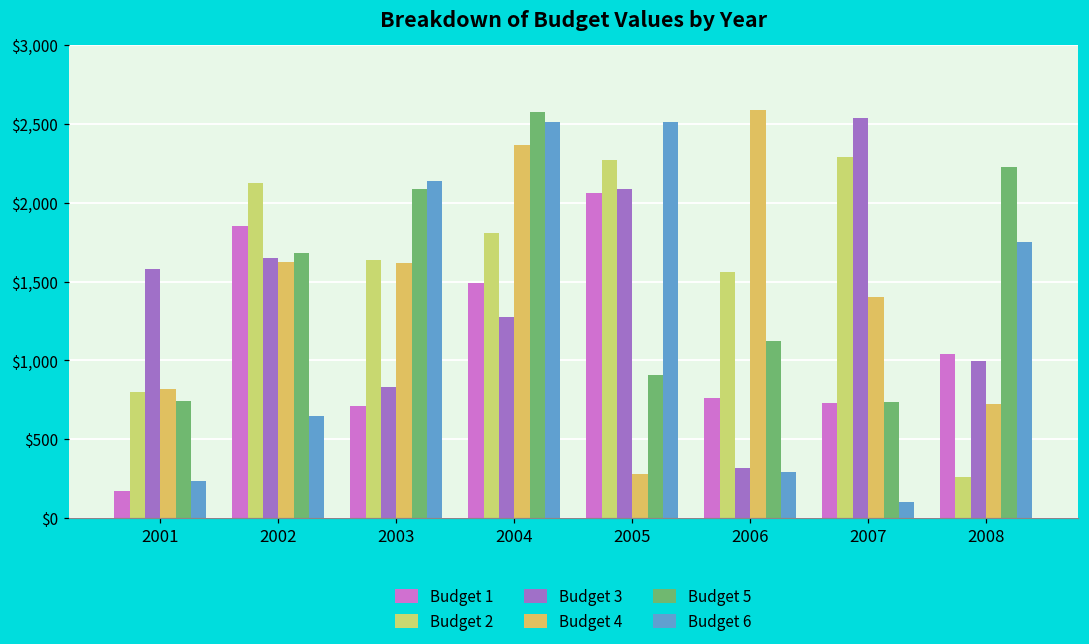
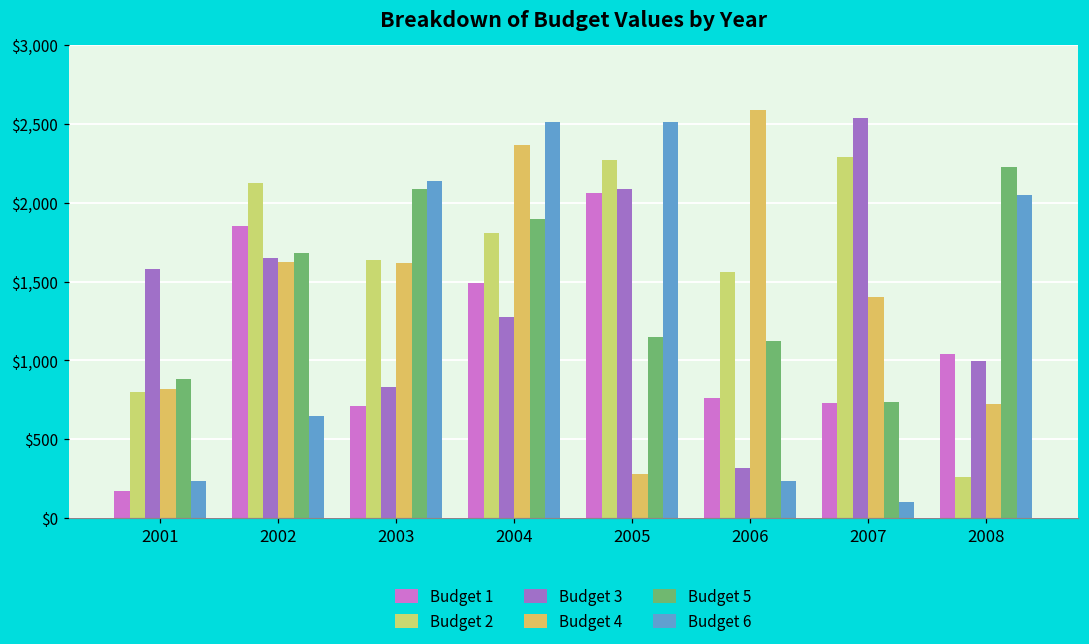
  {
    "Budget 5": {
-     "2001": "$750",
+     "2001": "$880",
      "2002": "$1,680",
      "2003": "$2,090",
-     "2004": "$2,570",
-     "2005": "$910",
+     "2004": "$1,900",
+     "2005": "$1,150",
      "2006": "$1,120",
      "2007": "$740",
      "2008": "$2,230"
    },
    "Budget 6": {
      "2001": "$230",
      "2002": "$650",
      "2003": "$2,140",
      "2004": "$2,510",
      "2005": "$2,510",
-     "2006": "$290",
+     "2006": "$230",
      "2007": "$100",
-     "2008": "$1,750"
+     "2008": "$2,050"
    }
  }
